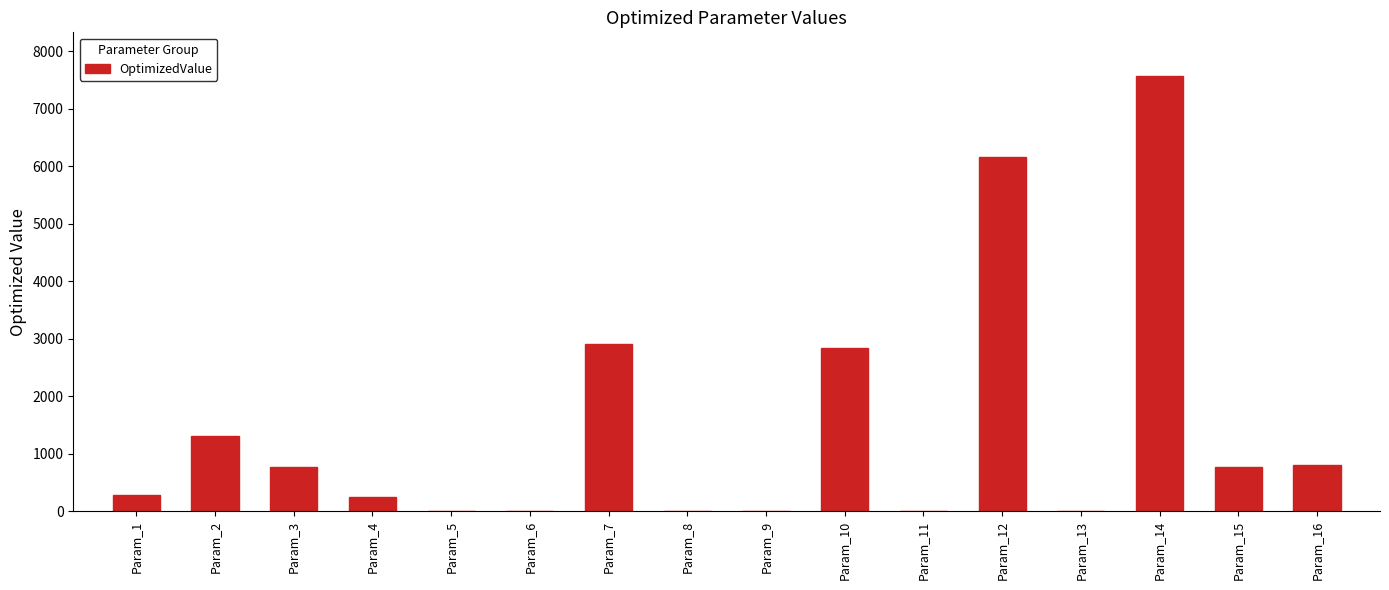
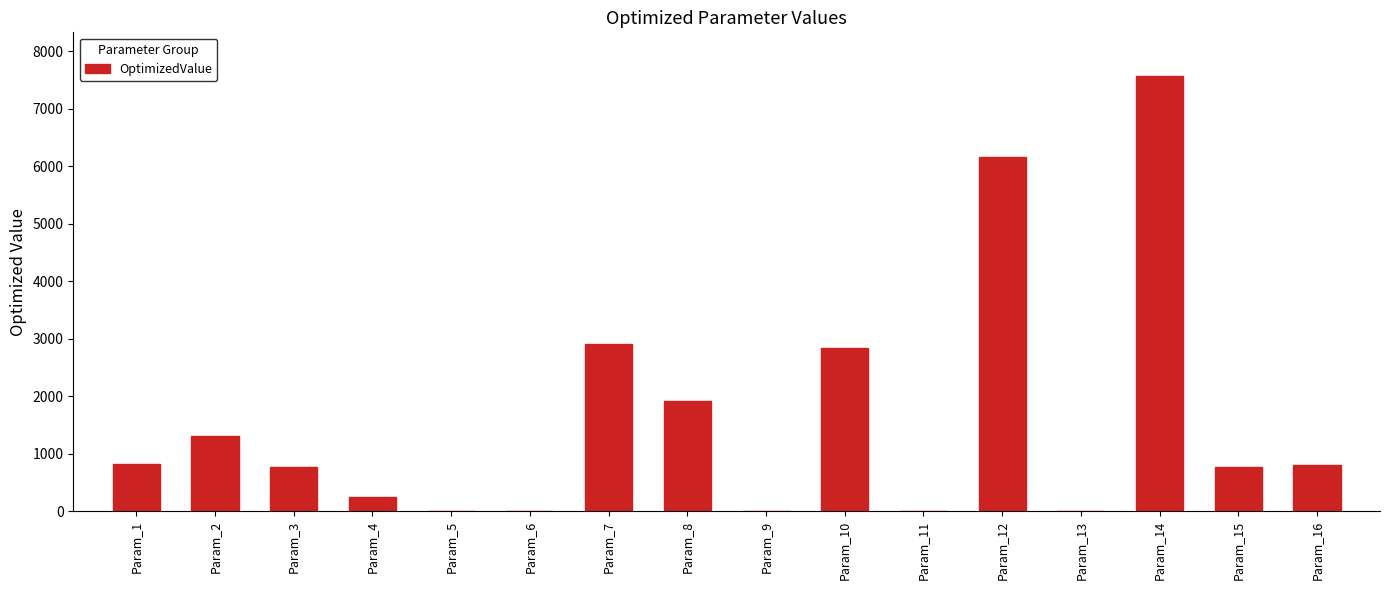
  {
-   "Param_1": 300,
+   "Param_1": 800,
    "Param_2": 1300,
    "Param_3": 800,
    "Param_4": 200,
    "Param_7": 2900,
-   "Param_8": 0,
+   "Param_8": 1900,
    "Param_10": 2800,
    "Param_12": 6200,
    "Param_14": 7600,
    "Param_15": 800,
    "Param_16": 800
  }
